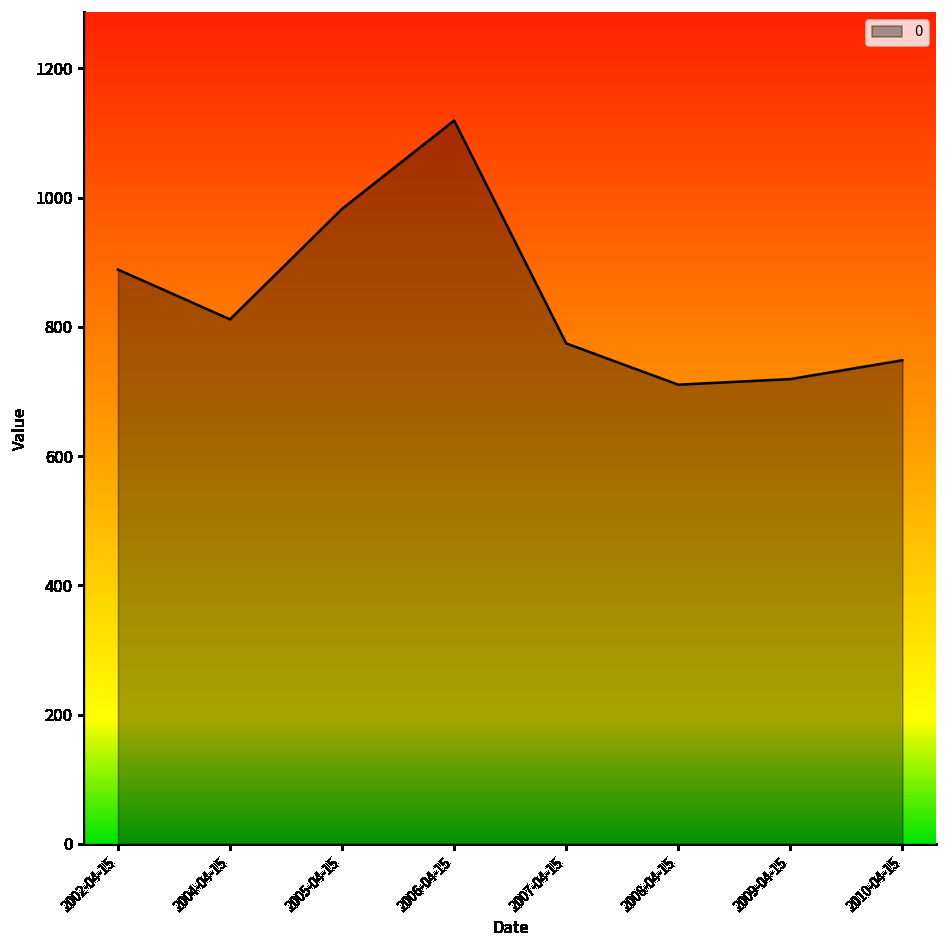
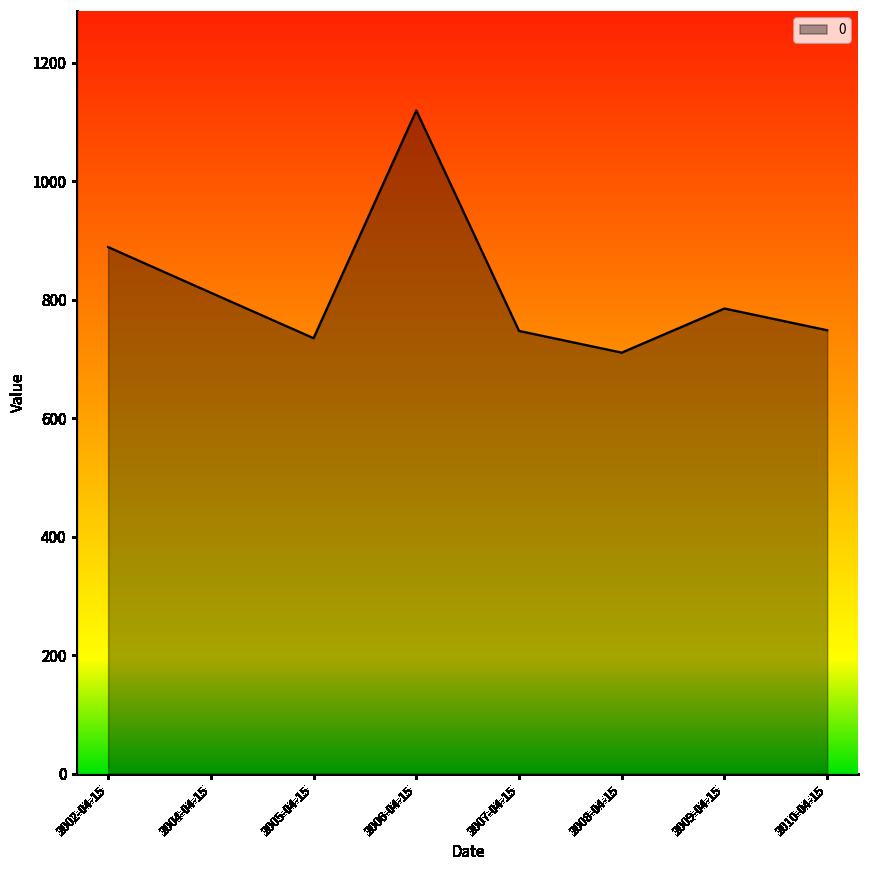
  {
    "2002-04-15": 890,
    "2004-04-15": 810,
-   "2005-04-15": 980,
+   "2005-04-15": 730,
    "2006-04-15": 1120,
-   "2007-04-15": 770,
+   "2007-04-15": 750,
    "2008-04-15": 710,
-   "2009-04-15": 720,
+   "2009-04-15": 790,
    "2010-04-15": 750
  }
